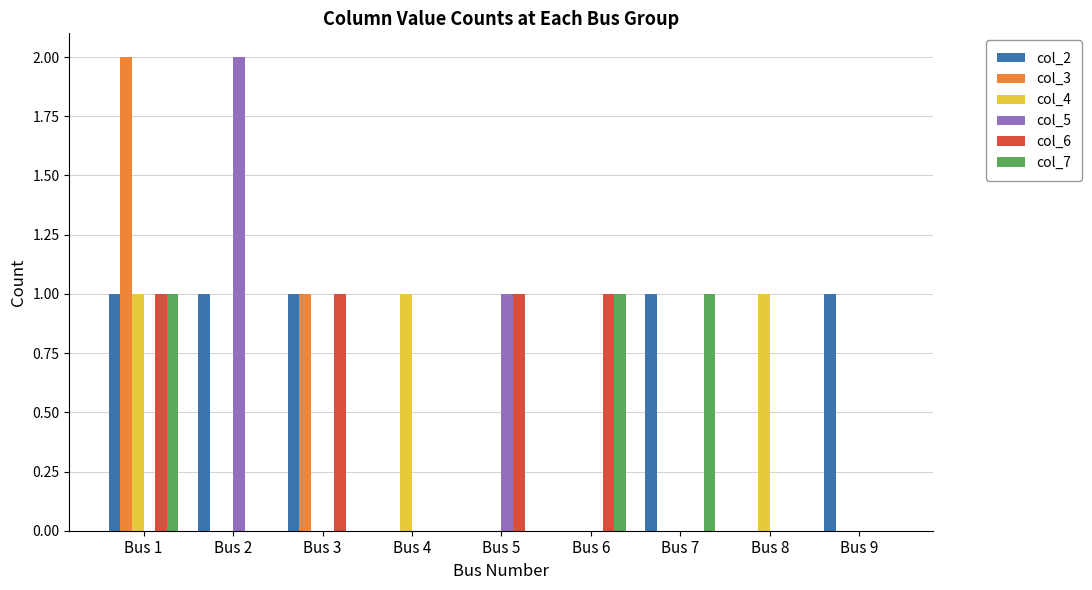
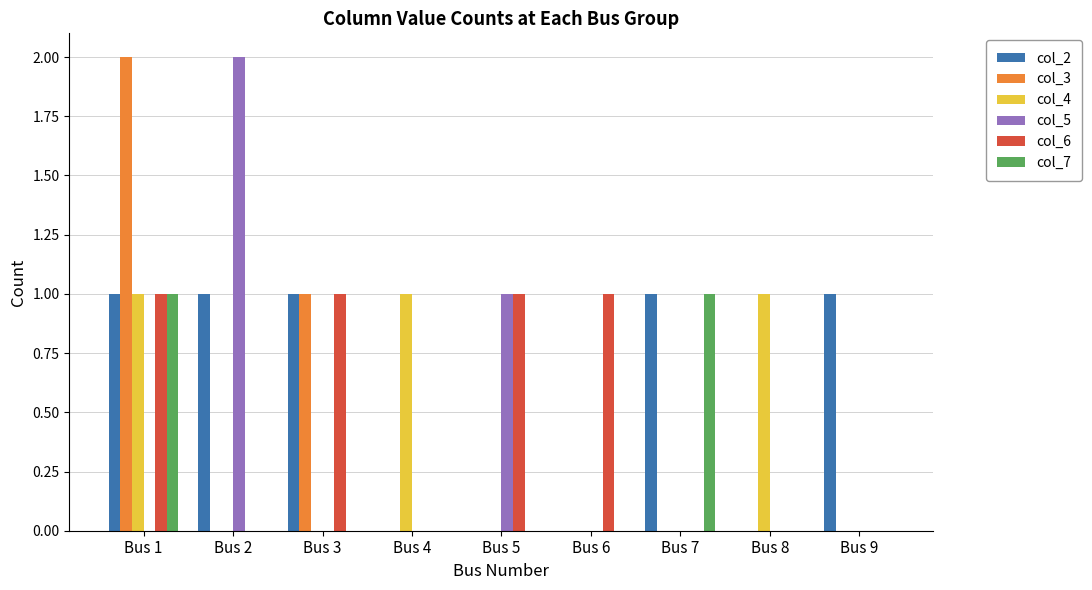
  {
    "col_2": {
      "Bus 1": 1,
      "Bus 2": 1,
      "Bus 3": 1,
      "Bus 4": 0,
      "Bus 5": 0,
      "Bus 6": 0,
      "Bus 7": 1,
      "Bus 8": 0,
      "Bus 9": 1
    },
    "col_4": {
      "Bus 1": 1,
      "Bus 2": 0,
      "Bus 3": 0,
      "Bus 4": 1,
      "Bus 5": 0,
      "Bus 6": 0,
      "Bus 7": 0,
      "Bus 8": 1,
      "Bus 9": 0
    },
    "col_5": {
      "Bus 1": 0,
      "Bus 2": 2,
      "Bus 3": 0,
      "Bus 4": 0,
      "Bus 5": 1,
      "Bus 6": 0,
      "Bus 7": 0,
      "Bus 8": 0,
      "Bus 9": 0
    },
    "col_7": {
      "Bus 1": 1,
      "Bus 2": 0,
      "Bus 3": 0,
      "Bus 4": 0,
      "Bus 5": 0,
-     "Bus 6": 1,
+     "Bus 6": 0,
      "Bus 7": 1,
      "Bus 8": 0,
      "Bus 9": 0
    }
  }
